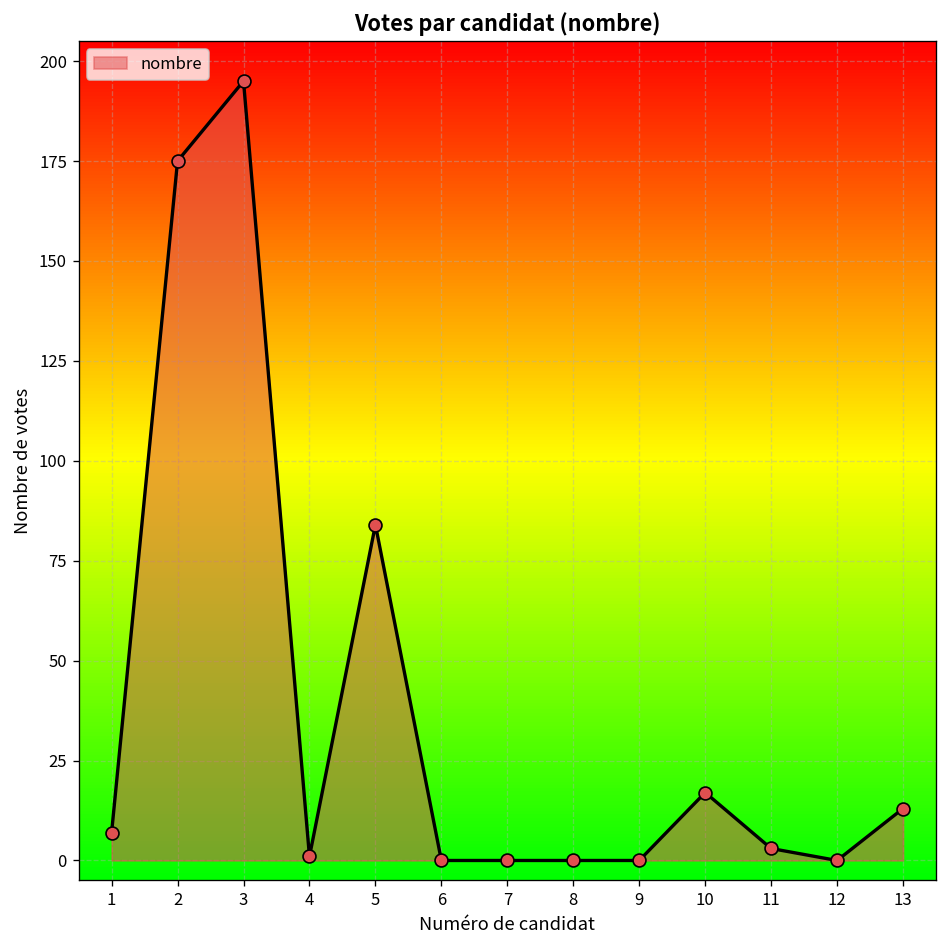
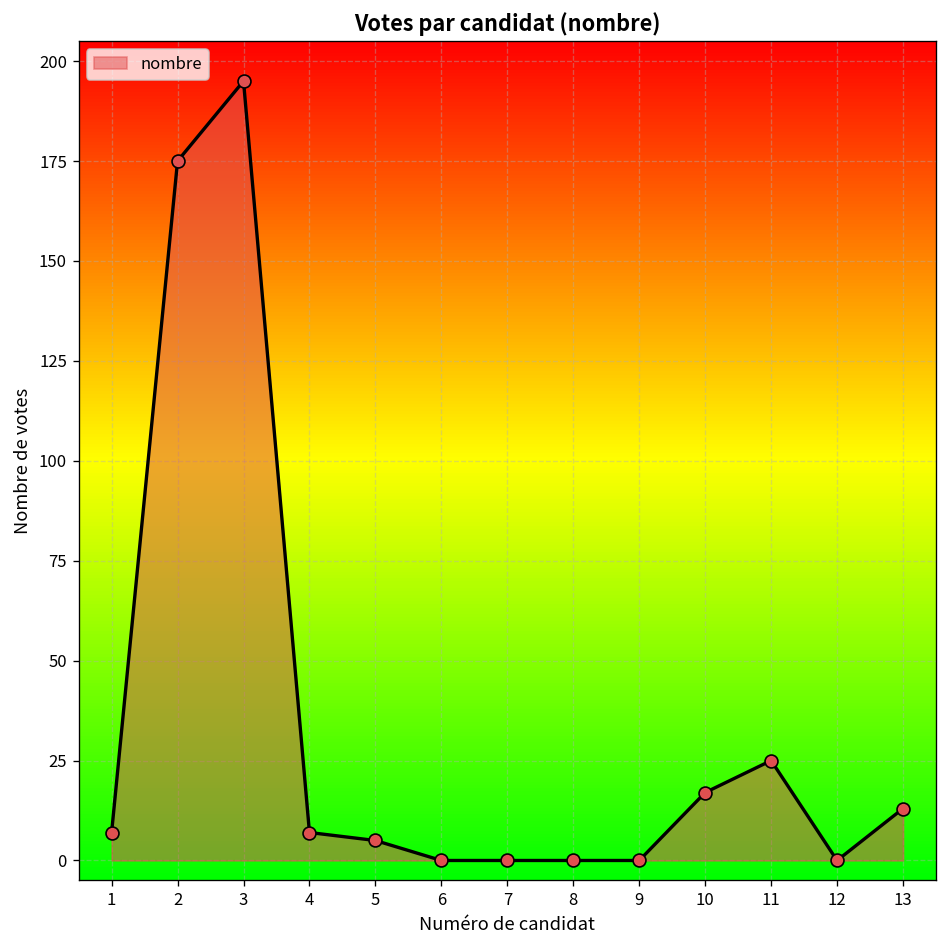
  {
    "1": 7,
    "2": 175,
    "3": 195,
-   "4": 1,
-   "5": 84,
+   "4": 7,
+   "5": 5,
    "6": 0,
    "7": 0,
    "8": 0,
    "9": 0,
    "10": 17,
-   "11": 3,
+   "11": 25,
    "12": 0,
    "13": 13
  }
